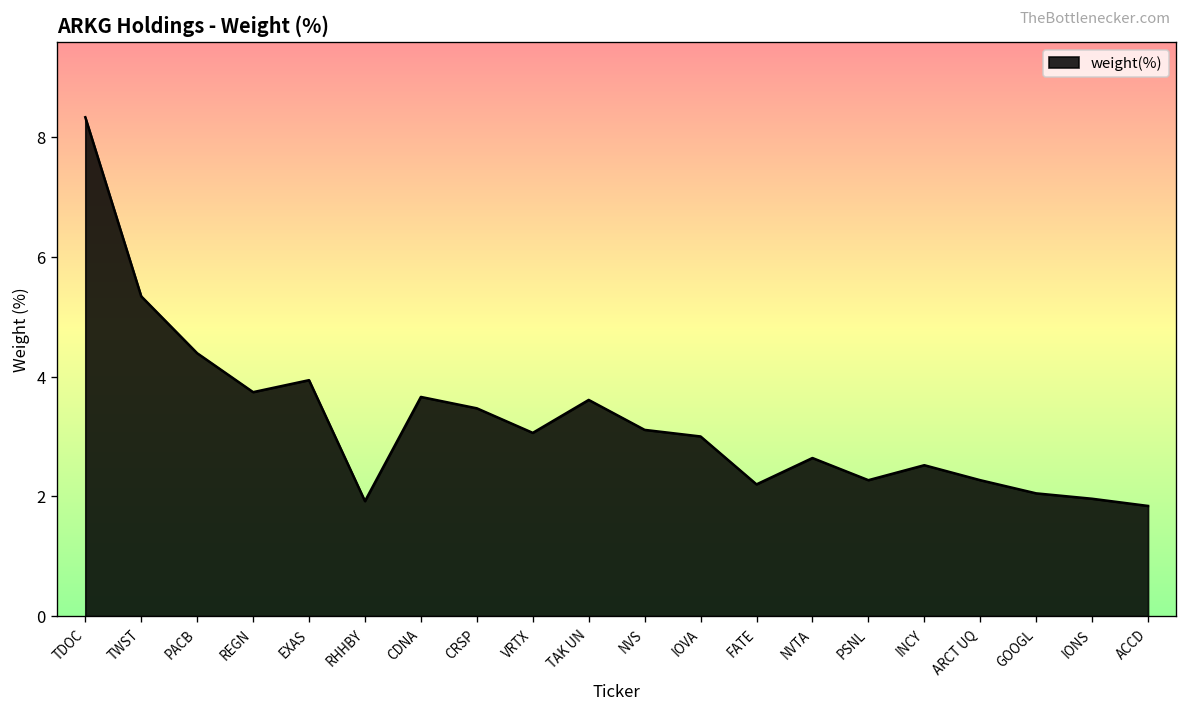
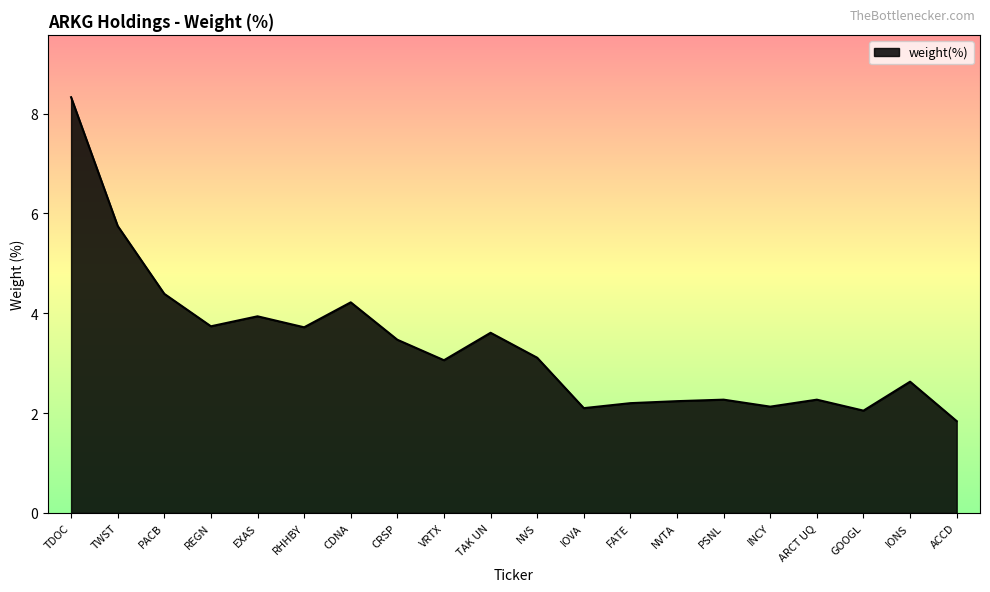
  {
    "TDOC": 8.3,
-   "TWST": 5.3,
+   "TWST": 5.8,
    "PACB": 4.4,
    "REGN": 3.7,
    "EXAS": 3.9,
-   "RHHBY": 1.9,
-   "CDNA": 3.7,
+   "RHHBY": 3.7,
+   "CDNA": 4.2,
    "CRSP": 3.5,
    "VRTX": 3.1,
    "TAK UN": 3.6,
    "NVS": 3.1,
-   "IOVA": 3.0,
+   "IOVA": 2.1,
    "FATE": 2.2,
-   "NVTA": 2.6,
+   "NVTA": 2.2,
    "PSNL": 2.3,
-   "INCY": 2.5,
+   "INCY": 2.1,
    "ARCT UQ": 2.3,
    "GOOGL": 2.1,
-   "IONS": 2.0,
+   "IONS": 2.6,
    "ACCD": 1.8
  }
